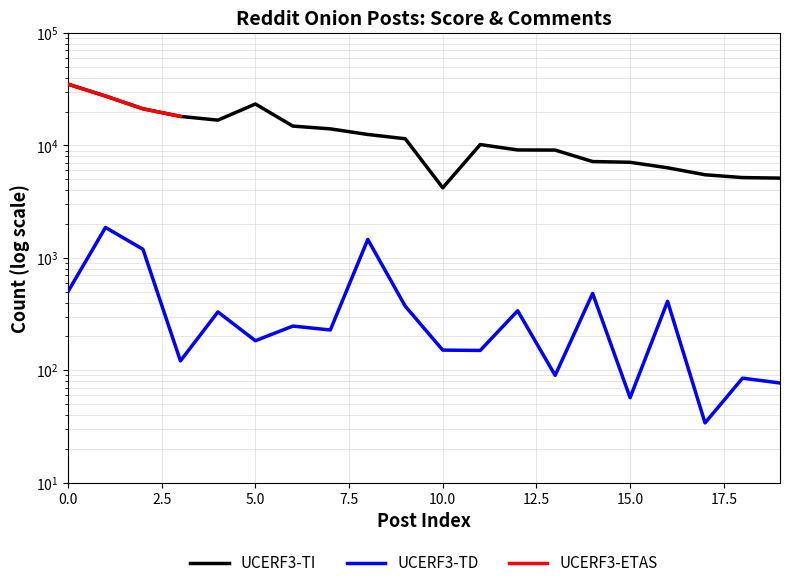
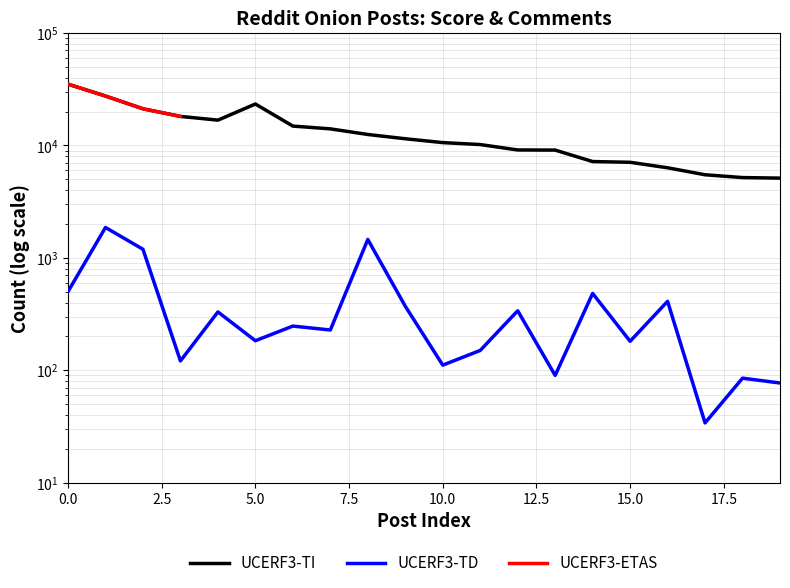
  {
    "UCERF3-TI": {
      "5.0": 23000,
-     "10.0": 4200,
+     "10.0": 11000,
      "15.0": 7000
    },
    "UCERF3-TD": {
      "0.0": 500,
      "5.0": 180,
-     "10.0": 150,
-     "15.0": 60
+     "10.0": 110,
+     "15.0": 180
    }
  }
